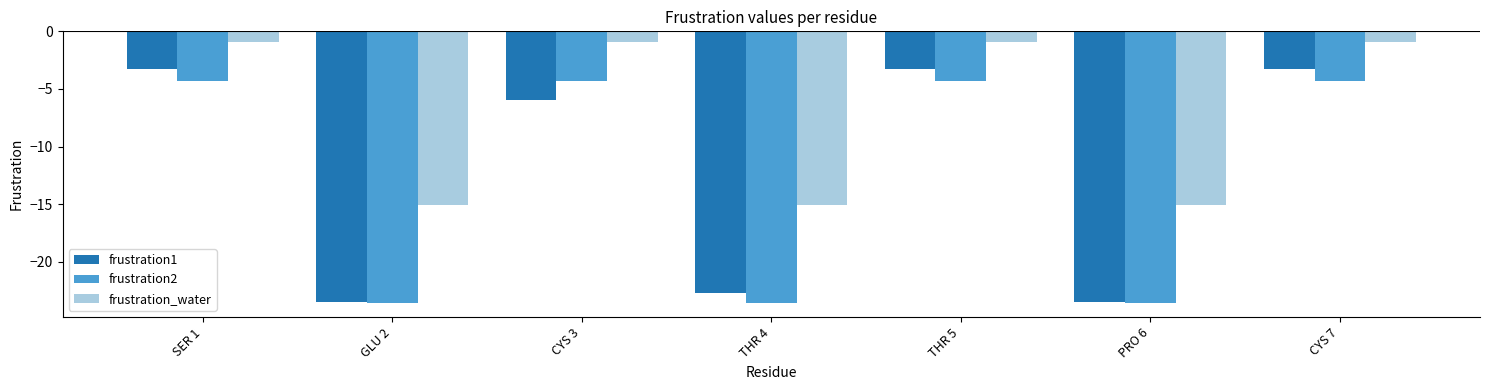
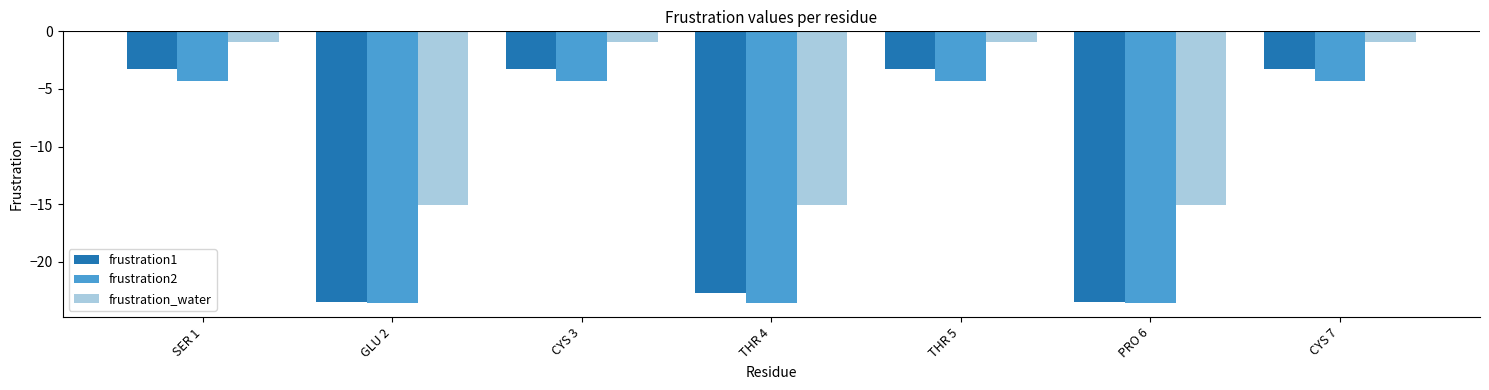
  {
    "frustration1": {
      "SER 1": -3.3,
      "GLU 2": -23.5,
-     "CYS 3": -6.0,
+     "CYS 3": -3.3,
      "THR 4": -22.7,
      "THR 5": -3.3,
      "PRO 6": -23.5,
      "CYS 7": -3.3
    },
    "frustration2": {
      "SER 1": -4.3,
      "GLU 2": -23.6,
      "CYS 3": -4.3,
      "THR 4": -23.6,
      "THR 5": -4.3,
      "PRO 6": -23.6,
      "CYS 7": -4.3
    },
    "frustration_water": {
      "SER 1": -1.0,
      "GLU 2": -15.1,
      "CYS 3": -1.0,
      "THR 4": -15.1,
      "THR 5": -1.0,
      "PRO 6": -15.1,
      "CYS 7": -1.0
    }
  }
